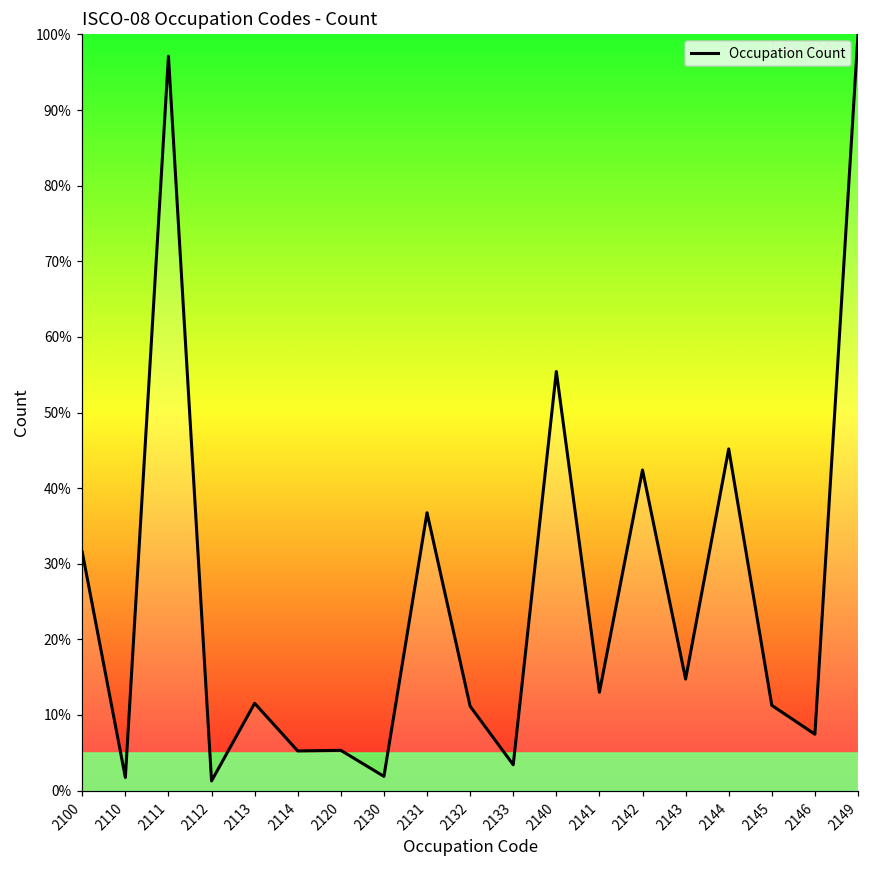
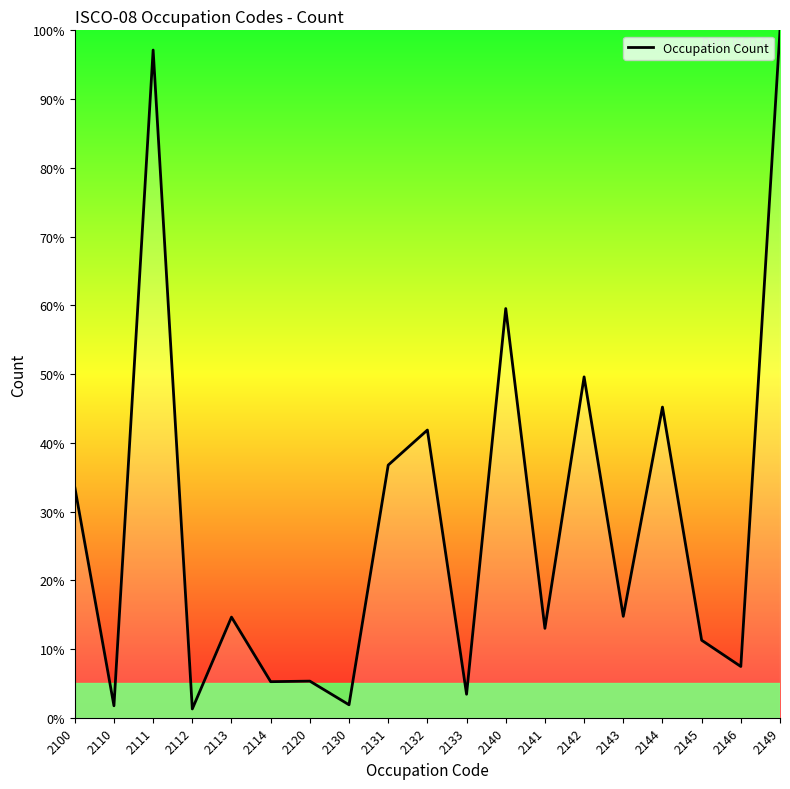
  {
-   "2100": "32%",
+   "2100": "34%",
    "2111": "97%",
-   "2113": "12%",
+   "2113": "15%",
    "2114": "5%",
    "2120": "5%",
    "2131": "37%",
-   "2132": "11%",
-   "2140": "55%",
+   "2132": "42%",
+   "2140": "60%",
    "2141": "13%",
-   "2142": "42%",
+   "2142": "50%",
    "2143": "15%",
    "2144": "45%",
    "2145": "11%",
    "2146": "7%",
    "2149": "100%"
  }
